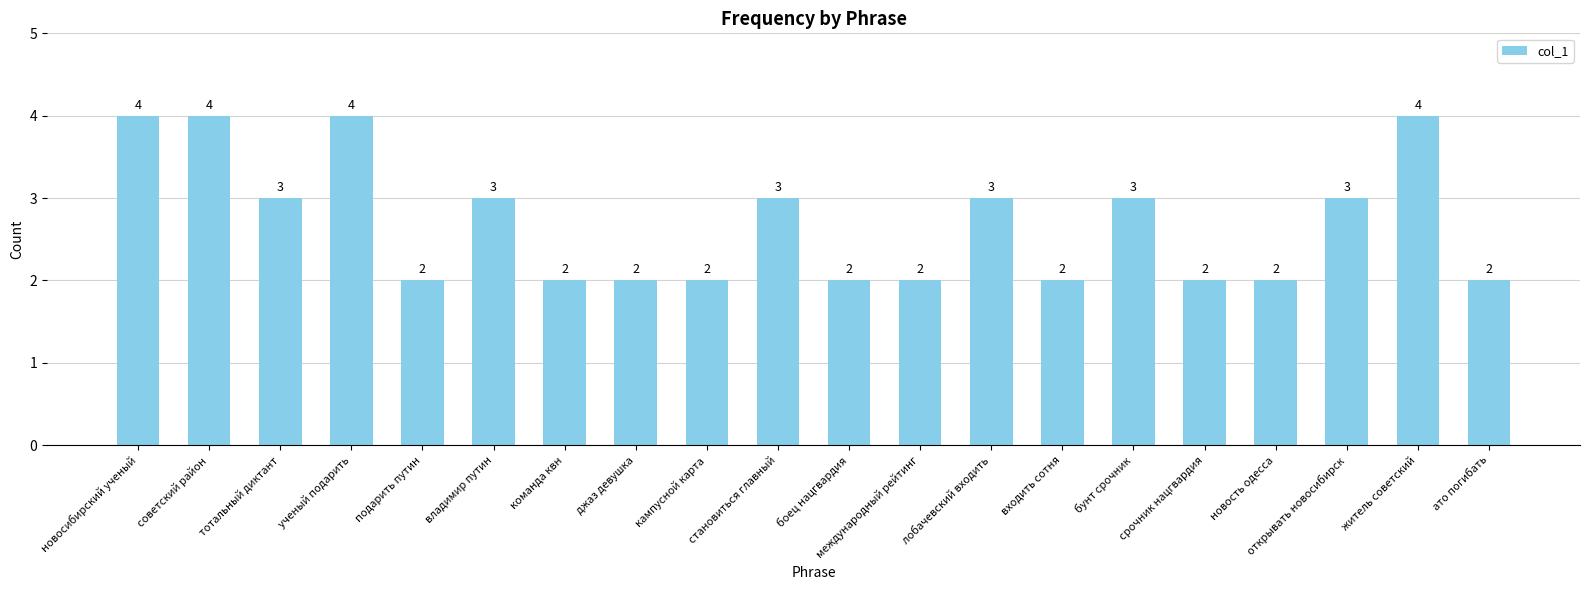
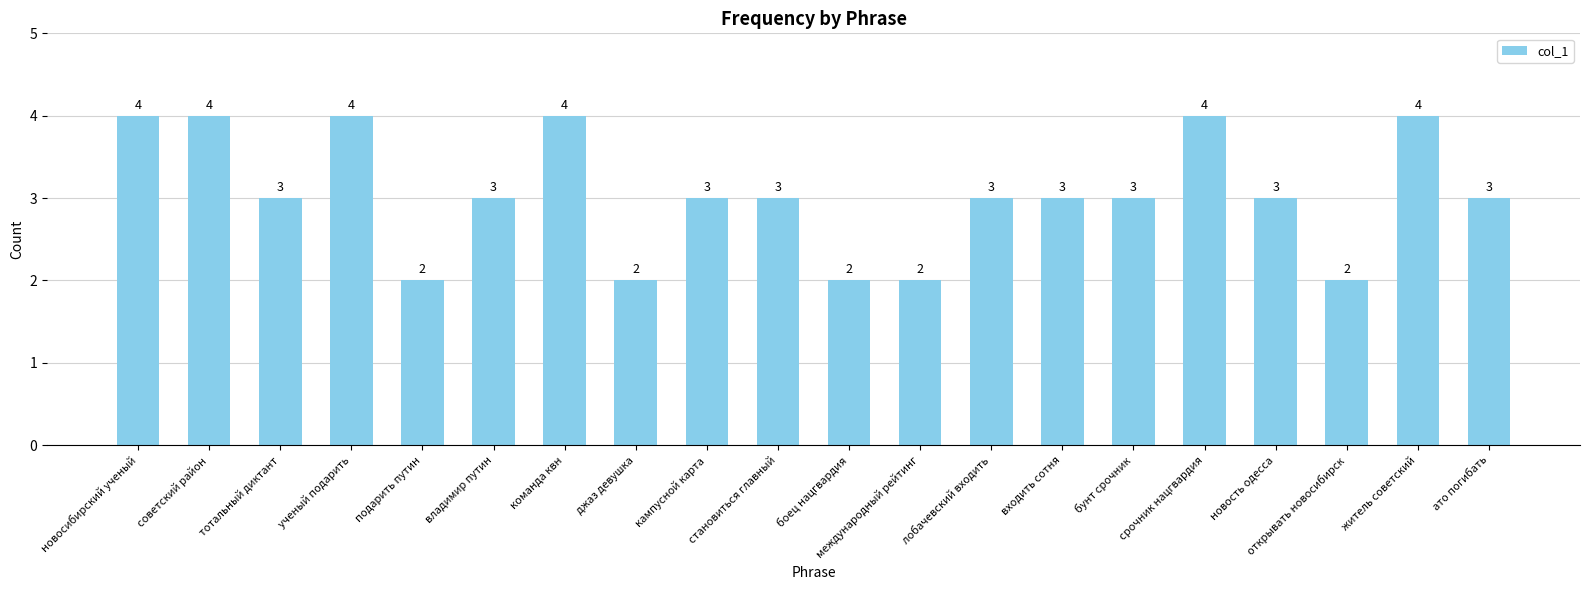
  {
    "новосибирский ученый": 4,
    "советский район": 4,
    "тотальный диктант": 3,
    "ученый подарить": 4,
    "подарить путин": 2,
    "владимир путин": 3,
-   "команда квн": 2,
+   "команда квн": 4,
    "джаз девушка": 2,
-   "кампусной карта": 2,
+   "кампусной карта": 3,
    "становиться главный": 3,
    "боец нацгвардия": 2,
    "международный рейтинг": 2,
    "лобачевский входить": 3,
-   "входить сотня": 2,
+   "входить сотня": 3,
    "бунт срочник": 3,
-   "срочник нацгвардия": 2,
-   "новость одесса": 2,
-   "открывать новосибирск": 3,
+   "срочник нацгвардия": 4,
+   "новость одесса": 3,
+   "открывать новосибирск": 2,
    "житель советский": 4,
-   "ато погибать": 2
+   "ато погибать": 3
  }
